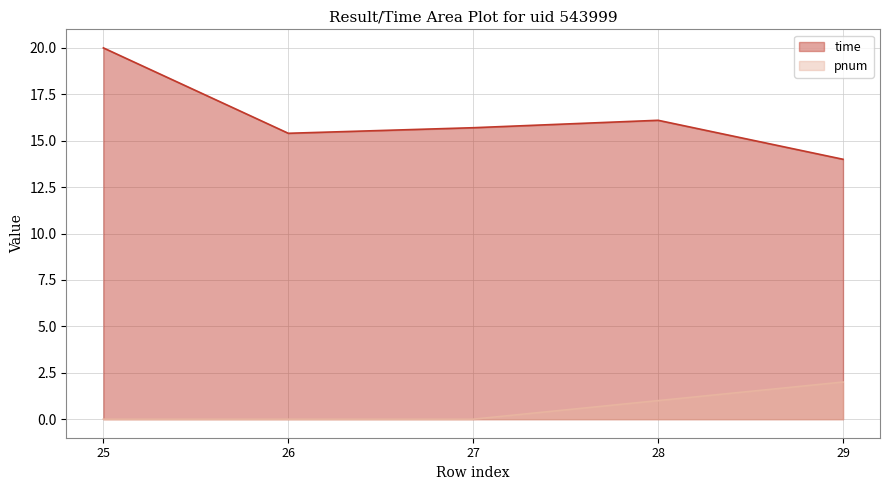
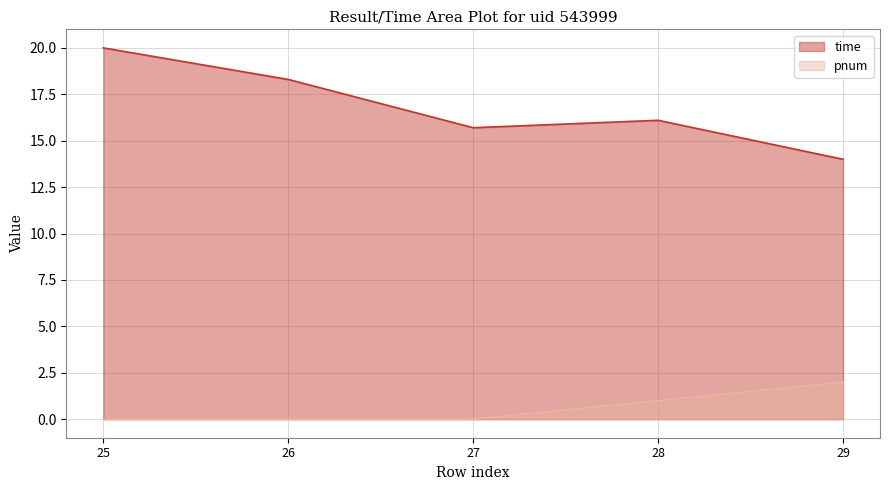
  {
    "time": {
      "25": 20.0,
-     "26": 15.4,
+     "26": 18.3,
      "27": 15.7,
      "28": 16.1,
      "29": 14.0
    },
    "pnum": {
      "25": 0.0,
      "26": 0.0,
      "27": 0.0,
      "28": 1.0,
      "29": 2.0
    }
  }
